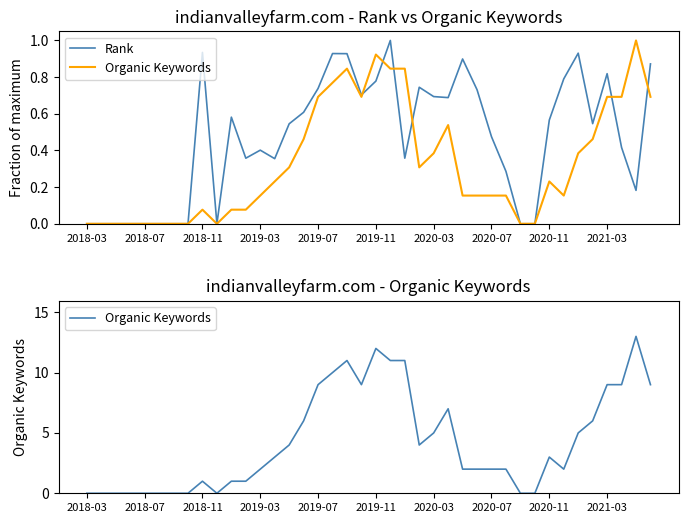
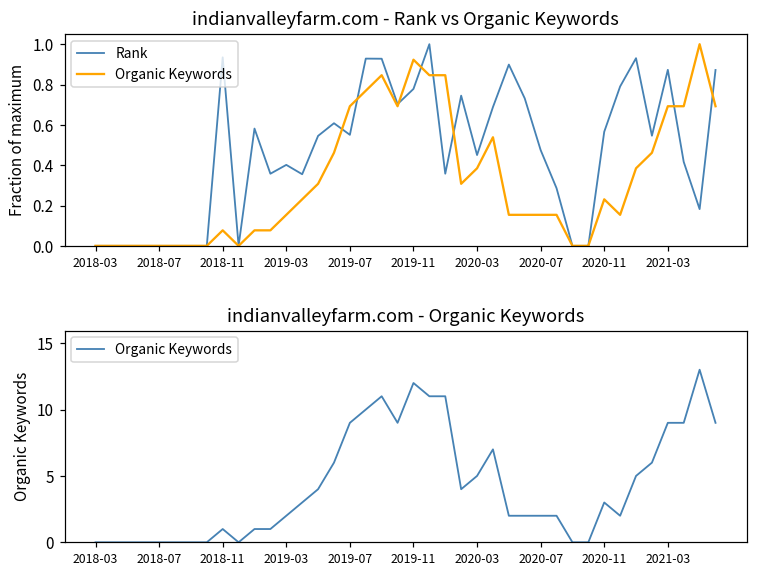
  {
    "indianvalleyfarm.com - Rank vs Organic Keywords": {
      "Rank": {
        "2019-03": 0.40,
-       "2019-07": 0.74,
+       "2019-07": 0.55,
        "2019-11": 0.78,
-       "2020-03": 0.69,
+       "2020-03": 0.45,
        "2020-07": 0.47,
        "2020-11": 0.57,
-       "2021-03": 0.82
+       "2021-03": 0.87
      }
    },
    "indianvalleyfarm.com - Organic Keywords": {
      "2018-03": 0.0,
      "2018-07": 0.0,
      "2018-11": 1.0,
      "2019-03": 2.0,
      "2019-07": 9.0,
      "2019-11": 12.0,
      "2020-03": 5.0,
      "2020-07": 2.0,
      "2020-11": 3.0,
      "2021-03": 9.0
    }
  }
